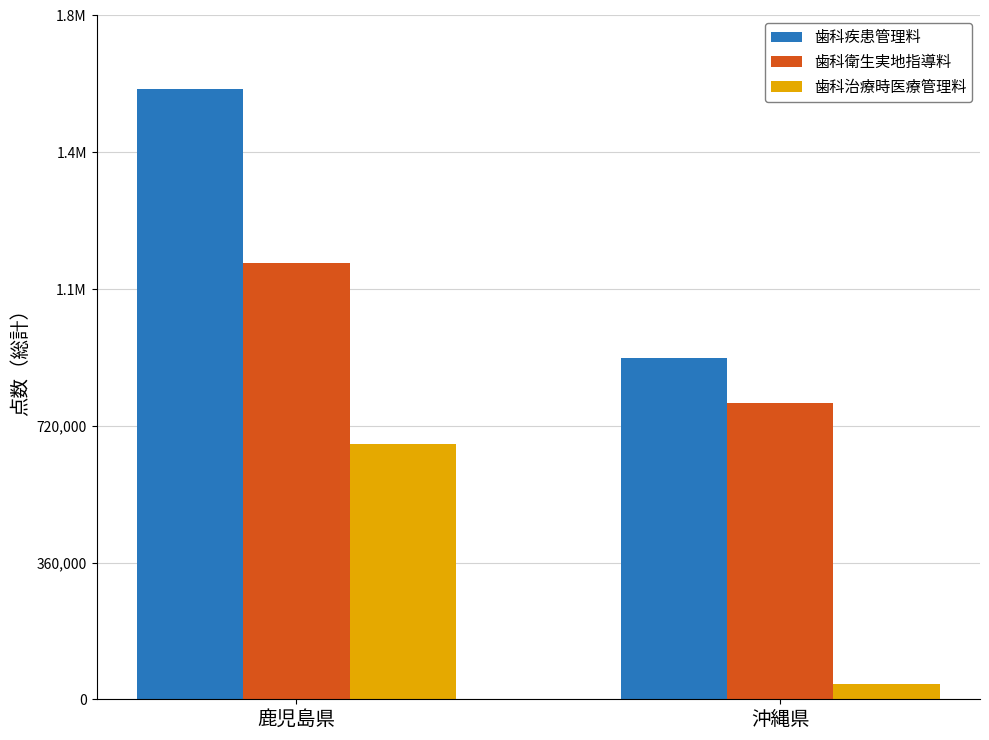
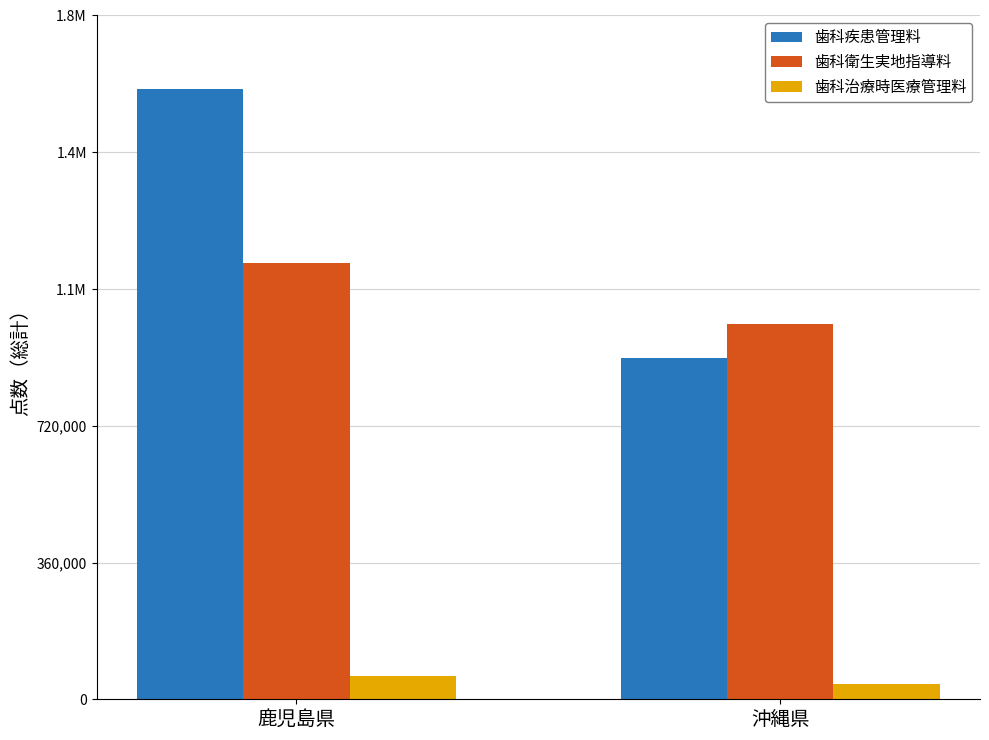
  {
    "歯科疾患管理料": {
      "鹿児島県": "1,610,000",
      "沖縄県": "900,000"
    },
    "歯科衛生実地指導料": {
      "鹿児島県": "1,150,000",
-     "沖縄県": "780,000"
+     "沖縄県": "990,000"
    },
    "歯科治療時医療管理料": {
-     "鹿児島県": "670,000",
+     "鹿児島県": "60,000",
      "沖縄県": "40,000"
    }
  }
